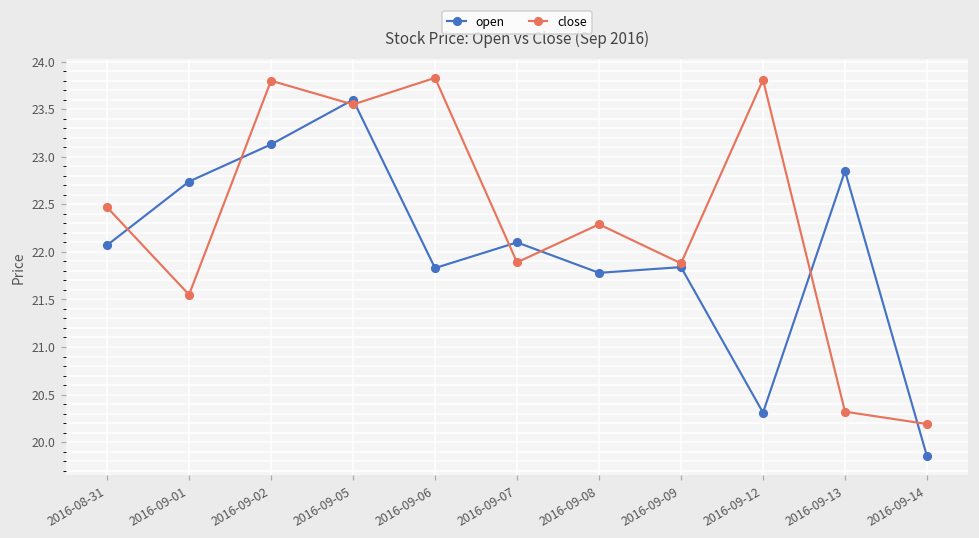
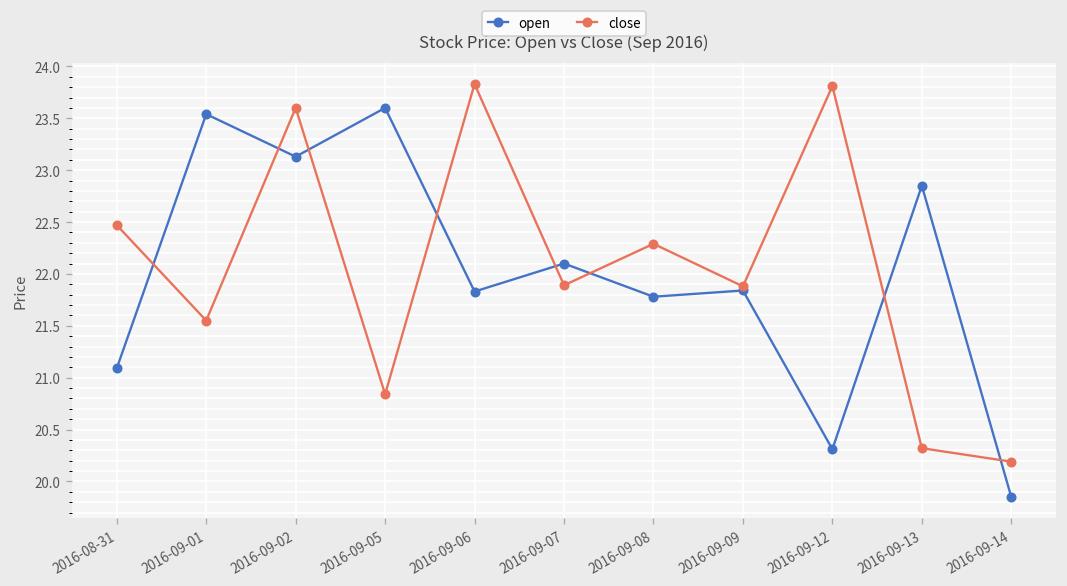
  {
    "open": {
-     "2016-08-31": 22.1,
-     "2016-09-01": 22.7,
+     "2016-08-31": 21.1,
+     "2016-09-01": 23.5,
      "2016-09-02": 23.1,
      "2016-09-05": 23.6,
      "2016-09-06": 21.8,
      "2016-09-07": 22.1,
      "2016-09-08": 21.8,
      "2016-09-09": 21.8,
      "2016-09-12": 20.3,
      "2016-09-13": 22.9,
      "2016-09-14": 19.9
    },
    "close": {
      "2016-08-31": 22.5,
      "2016-09-01": 21.6,
-     "2016-09-02": 23.8,
-     "2016-09-05": 23.6,
+     "2016-09-02": 23.6,
+     "2016-09-05": 20.8,
      "2016-09-06": 23.8,
      "2016-09-07": 21.9,
      "2016-09-08": 22.3,
      "2016-09-09": 21.9,
      "2016-09-12": 23.8,
      "2016-09-13": 20.3,
      "2016-09-14": 20.2
    }
  }
